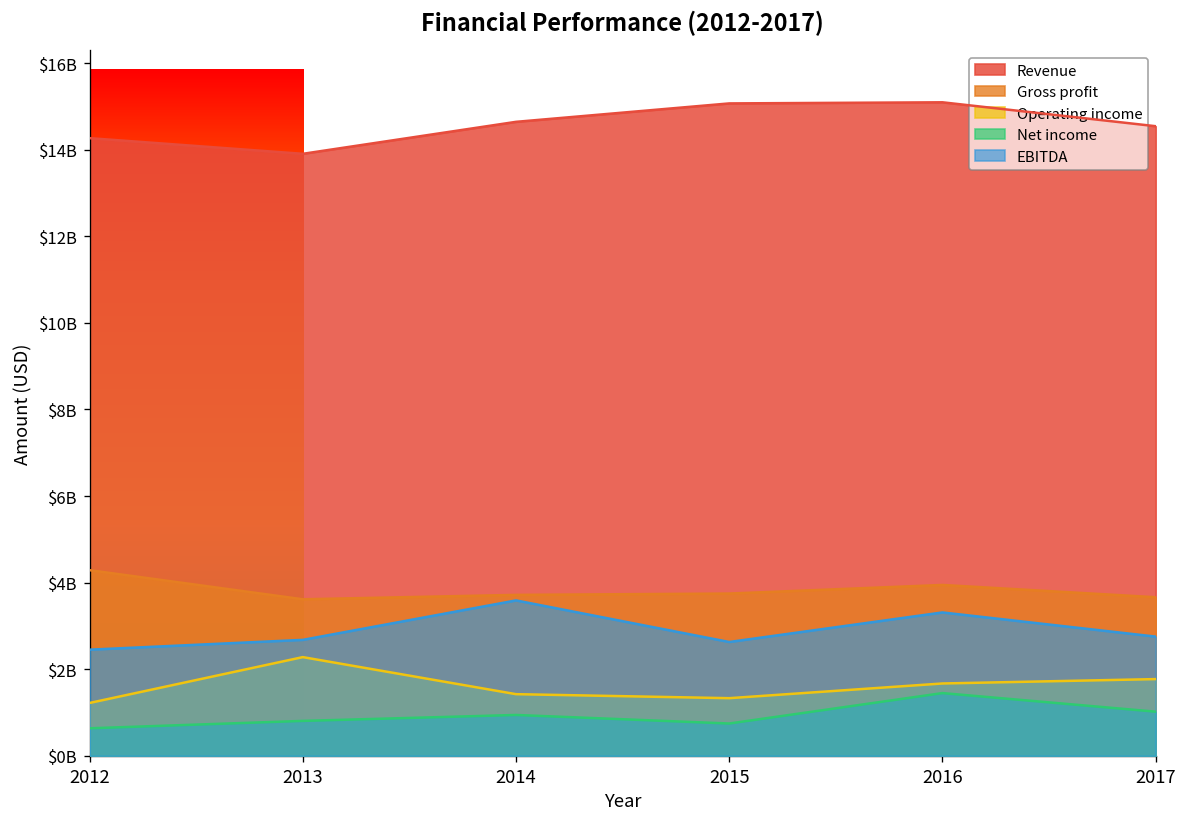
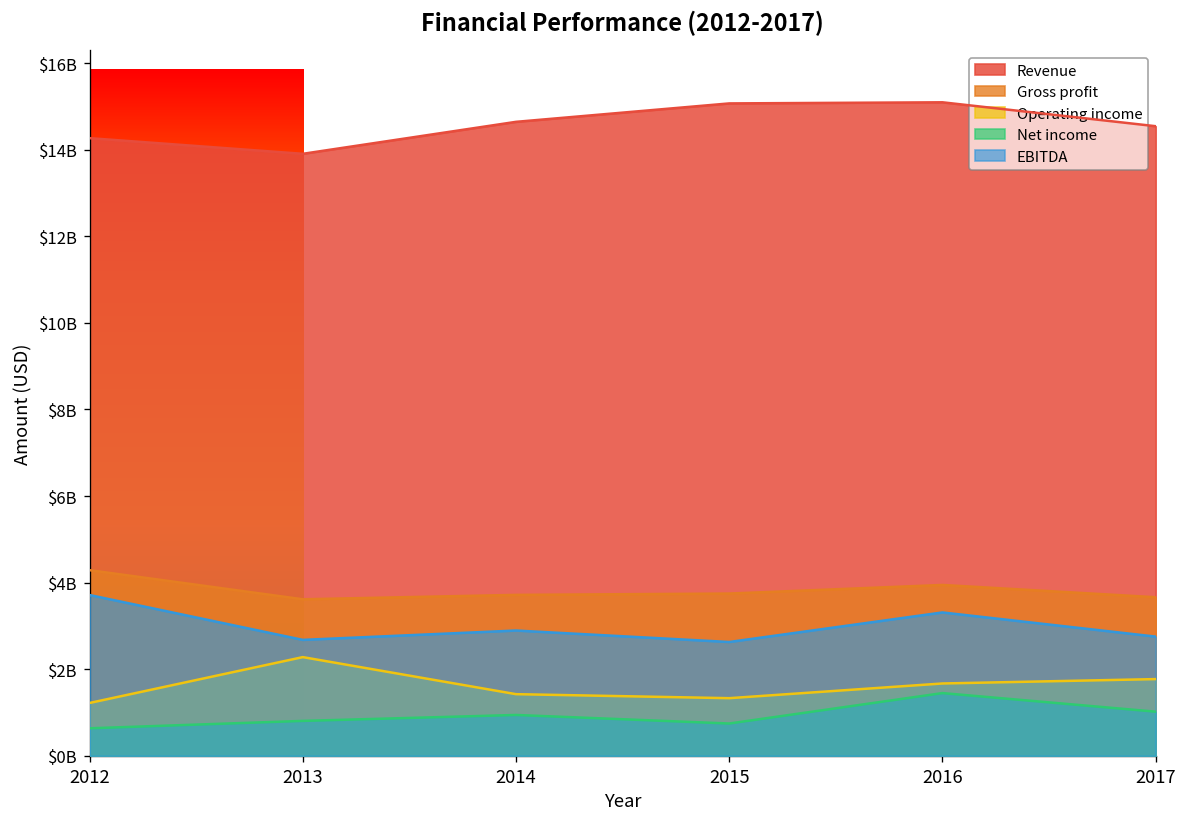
  {
    "Operating income": {
      "2012": "$1200000000",
      "2013": "$2300000000",
      "2014": "$1400000000",
      "2015": "$1300000000",
      "2016": "$1700000000",
      "2017": "$1800000000"
    },
    "Net income": {
      "2012": "$600000000",
      "2013": "$800000000",
      "2014": "$900000000",
      "2015": "$700000000",
      "2016": "$1400000000",
      "2017": "$1000000000"
    },
    "EBITDA": {
-     "2012": "$2500000000",
+     "2012": "$3700000000",
      "2013": "$2700000000",
-     "2014": "$3600000000",
+     "2014": "$2900000000",
      "2015": "$2600000000",
      "2016": "$3300000000",
      "2017": "$2800000000"
    }
  }
